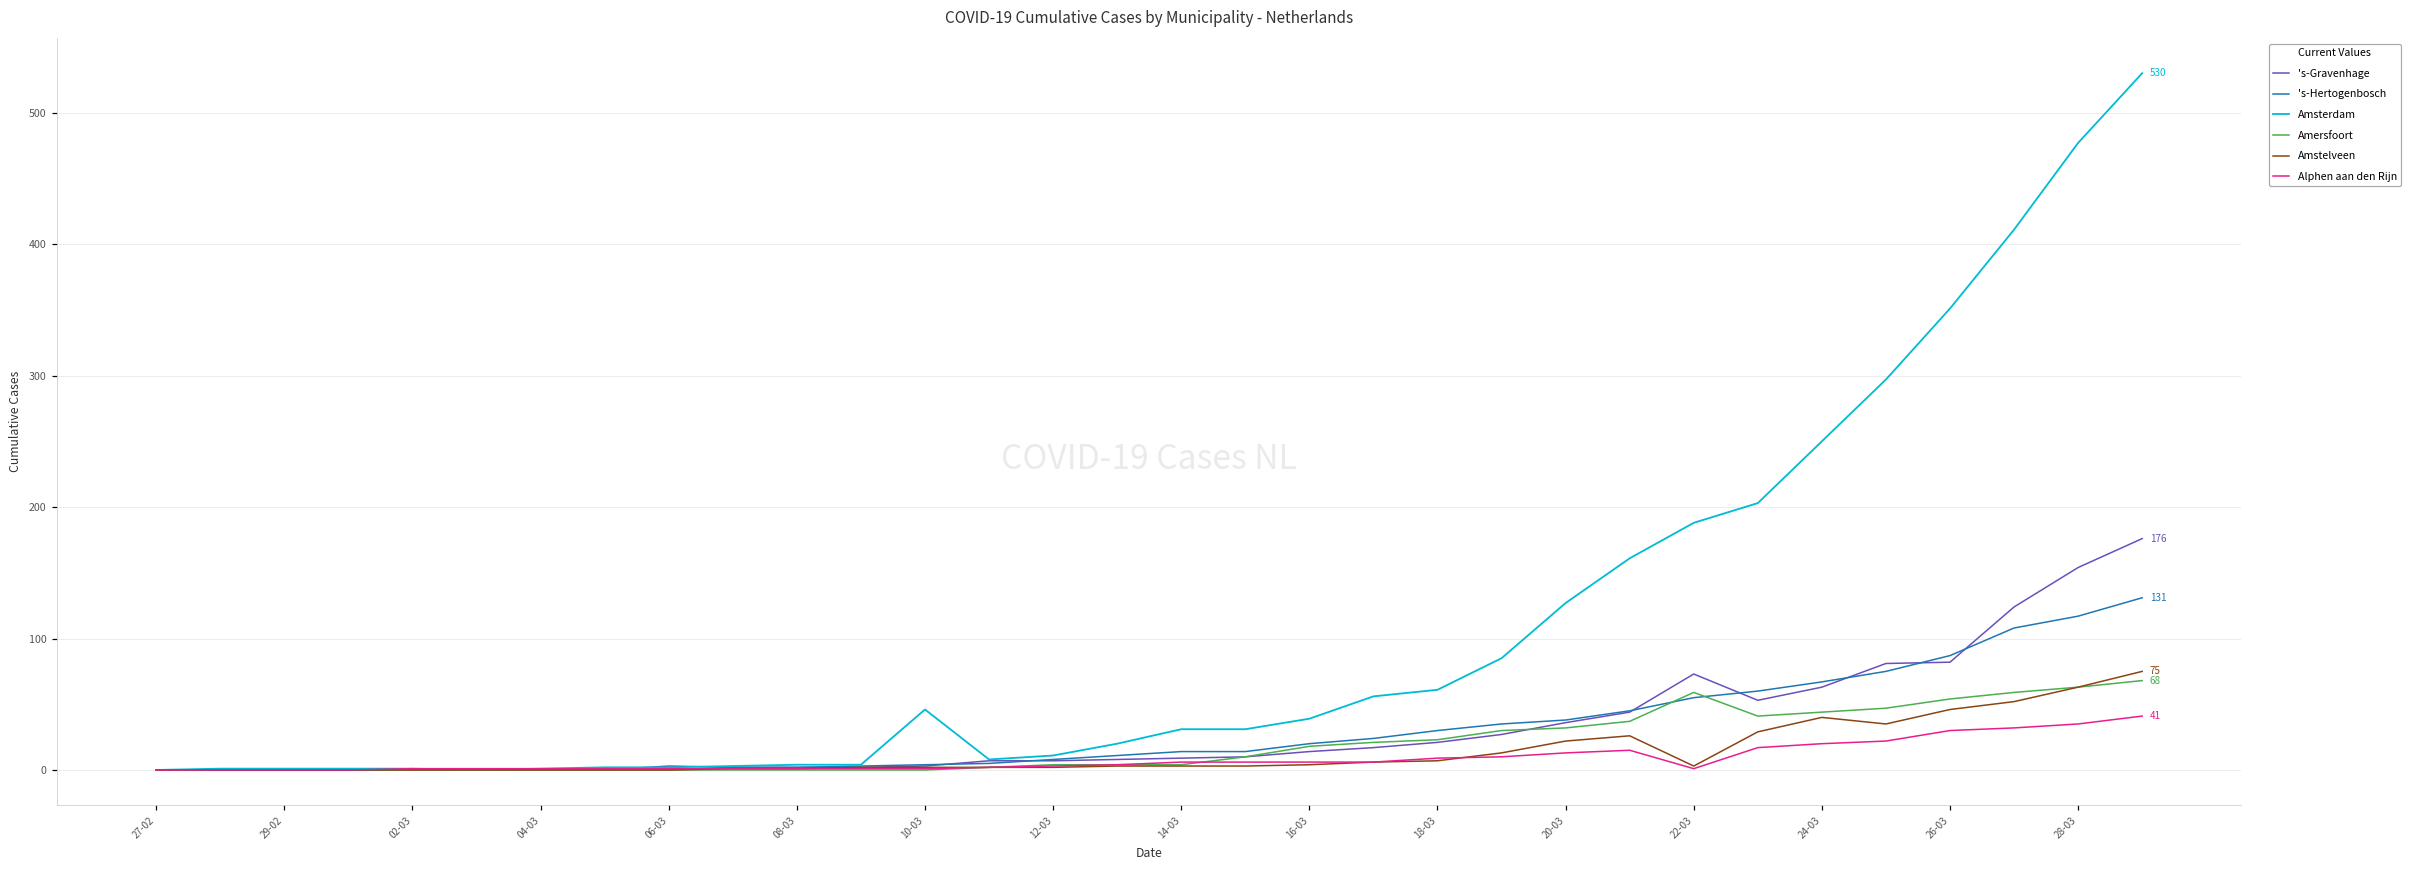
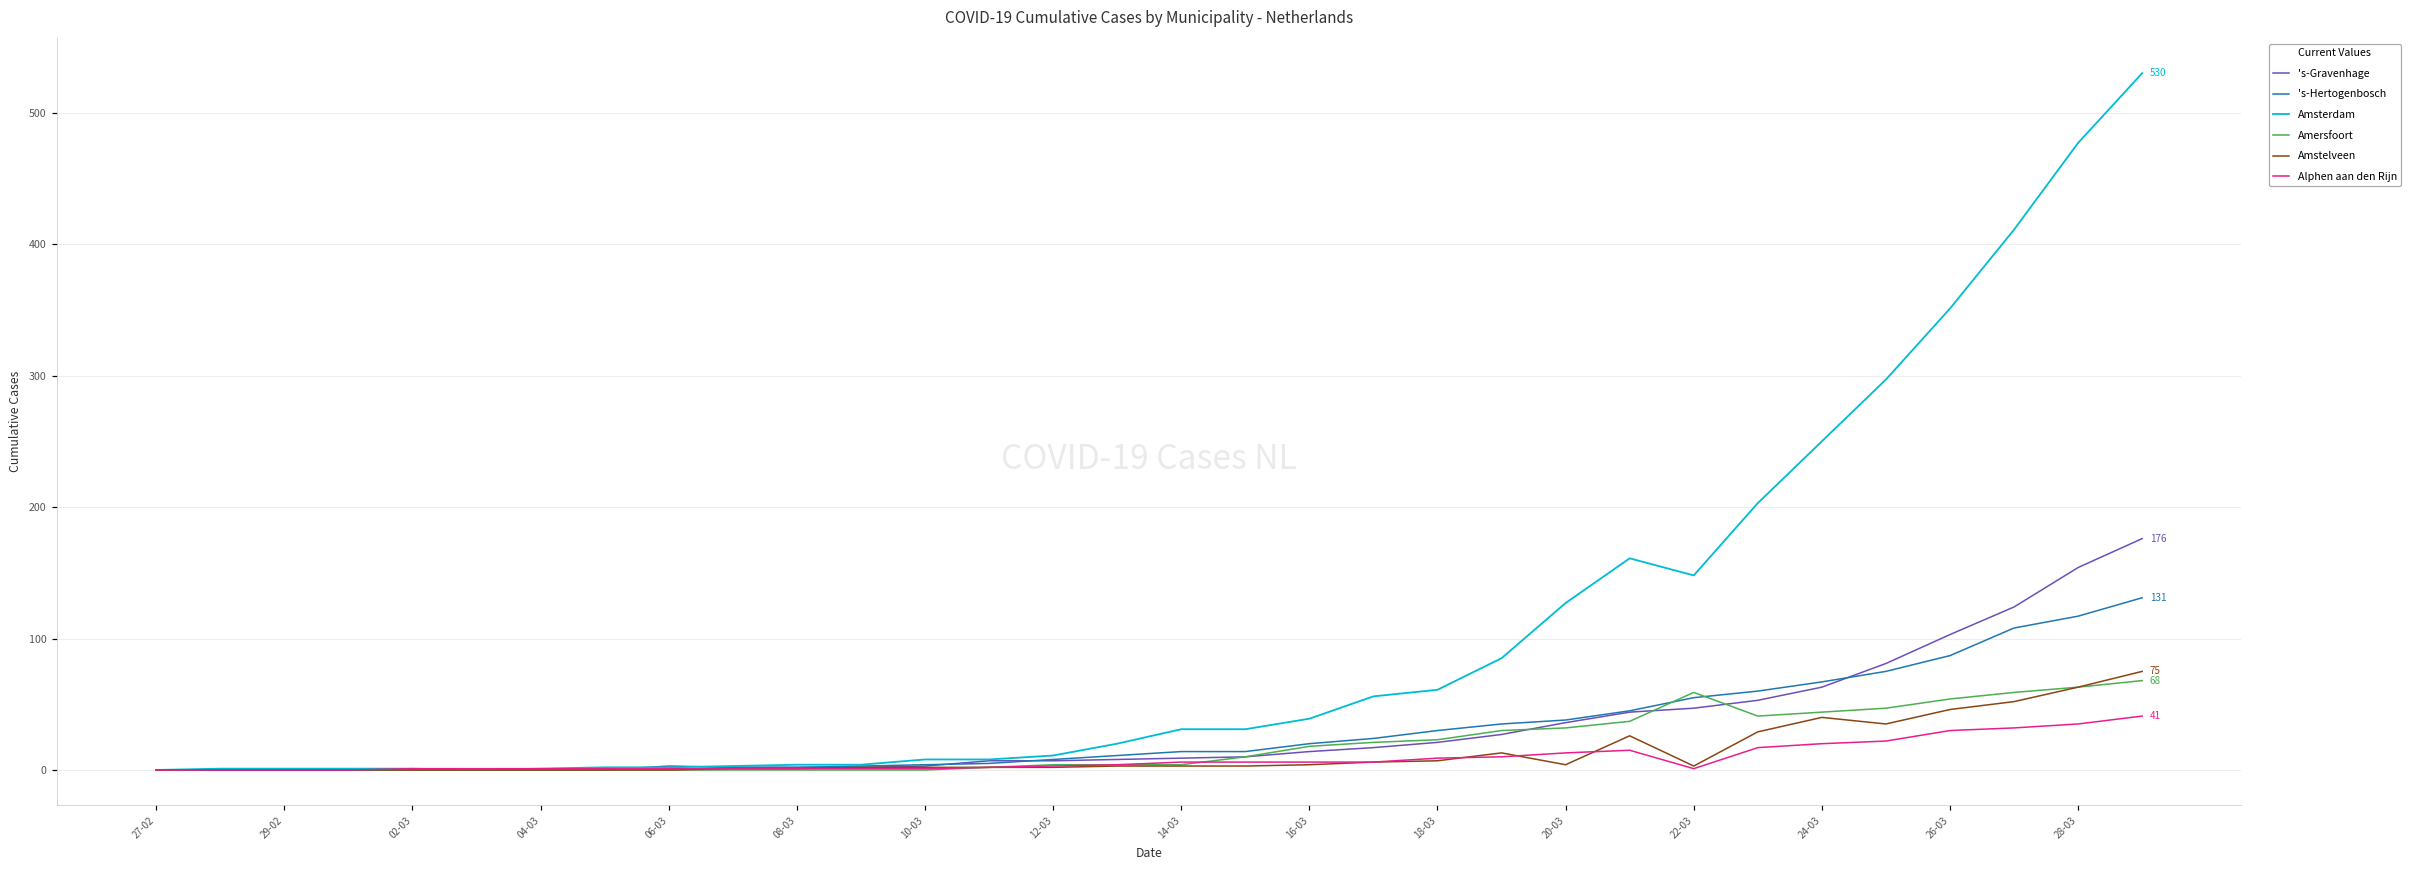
  {
    "'s-Gravenhage": {
      "14-03": 9,
      "16-03": 14,
-     "22-03": 73,
+     "22-03": 47,
      "24-03": 63,
-     "26-03": 82,
+     "26-03": 103,
      "28-03": 154
    },
    "'s-Hertogenbosch": {
      "14-03": 14,
      "18-03": 30,
      "22-03": 55,
      "24-03": 67,
      "26-03": 87,
      "28-03": 117
    },
    "Amsterdam": {
-     "10-03": 46,
+     "10-03": 8,
      "12-03": 11,
      "14-03": 31,
      "16-03": 39,
      "18-03": 61,
      "20-03": 127,
-     "22-03": 188,
+     "22-03": 148,
      "24-03": 250,
      "26-03": 351,
      "28-03": 477
    },
    "Amersfoort": {
      "20-03": 32,
      "22-03": 59,
      "24-03": 44,
      "26-03": 54
    },
    "Amstelveen": {
-     "20-03": 22,
+     "20-03": 4,
      "24-03": 40,
      "26-03": 46
    },
    "Alphen aan den Rijn": {
      "20-03": 13,
      "24-03": 20,
      "26-03": 30,
      "28-03": 35
    }
  }
